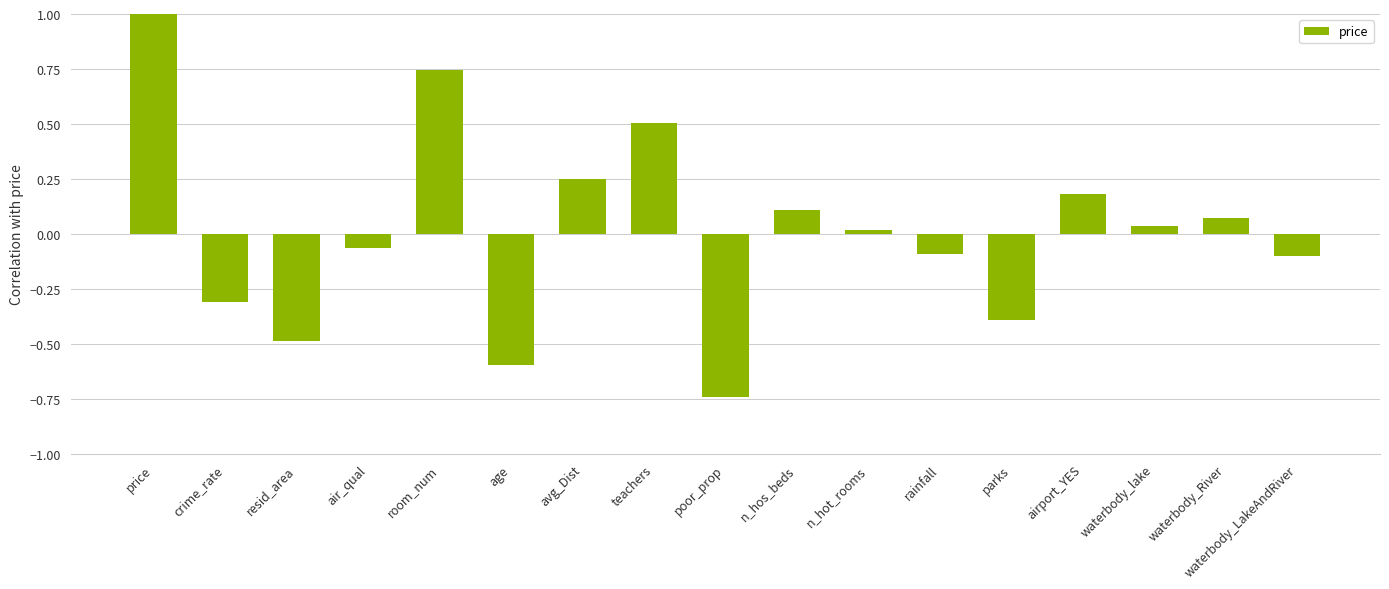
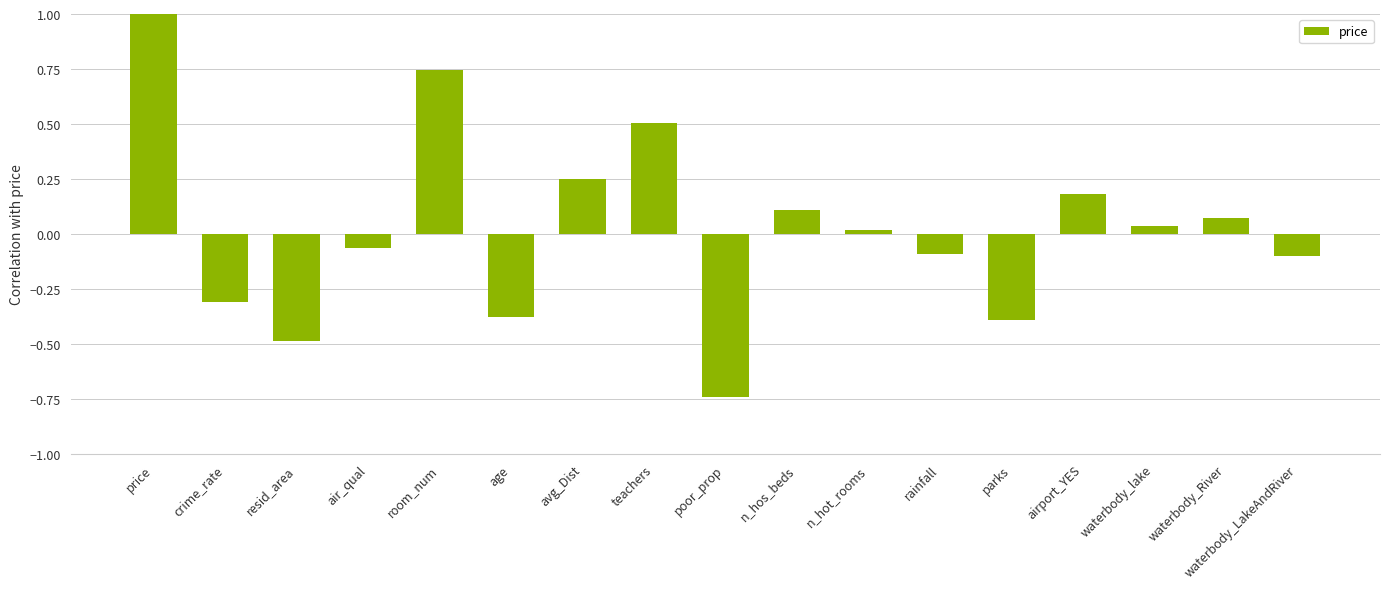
  {
    "price": 1.00,
    "crime_rate": -0.31,
    "resid_area": -0.48,
    "air_qual": -0.06,
    "room_num": 0.75,
-   "age": -0.60,
+   "age": -0.38,
    "avg_Dist": 0.25,
    "teachers": 0.51,
    "poor_prop": -0.74,
    "n_hos_beds": 0.11,
    "n_hot_rooms": 0.02,
    "rainfall": -0.09,
    "parks": -0.39,
    "airport_YES": 0.18,
    "waterbody_lake": 0.04,
    "waterbody_River": 0.07,
    "waterbody_LakeAndRiver": -0.10
  }
